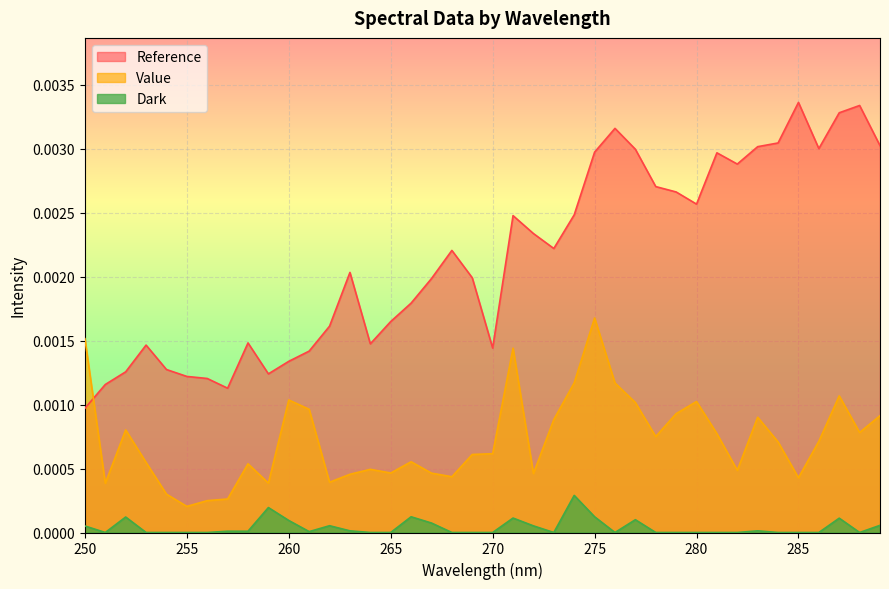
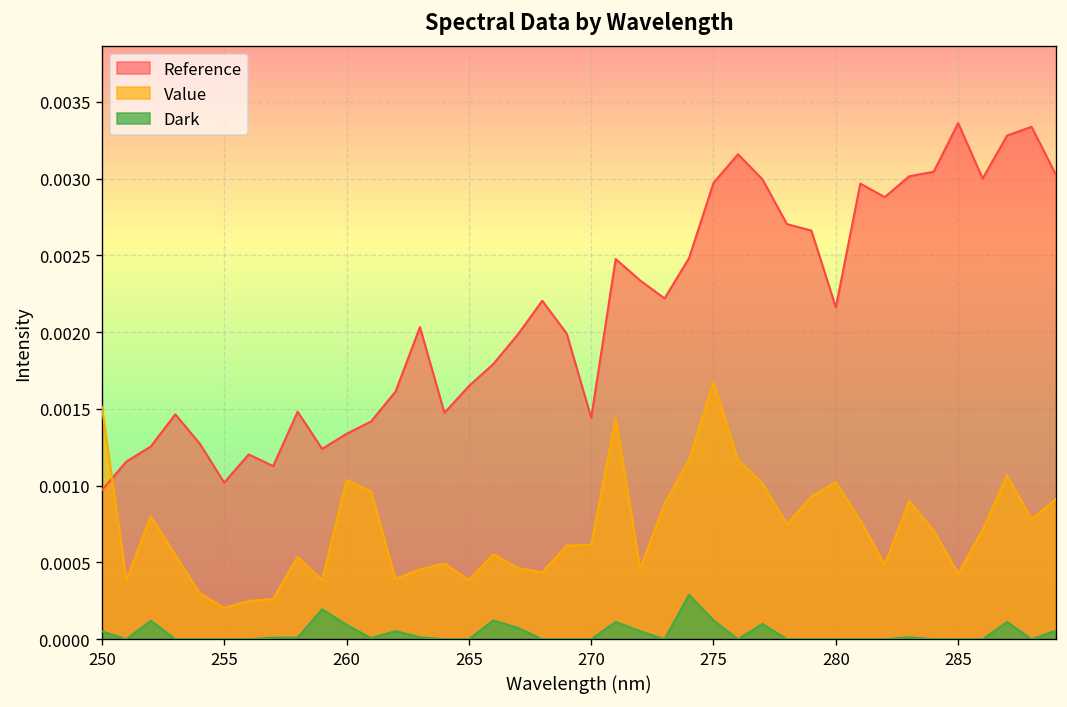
  {
    "Reference": {
      "250": 0.00097,
-     "255": 0.00122,
+     "255": 0.00102,
      "260": 0.00134,
      "265": 0.00165,
      "270": 0.00144,
      "275": 0.00297,
-     "280": 0.00257,
+     "280": 0.00216,
      "285": 0.00336
    },
    "Value": {
      "250": 0.00152,
      "255": 0.00020,
      "260": 0.00104,
-     "265": 0.00047,
+     "265": 0.00039,
      "270": 0.00062,
      "275": 0.00168,
      "280": 0.00102,
      "285": 0.00043
    },
    "Dark": {
      "250": 0.00005,
      "255": 0.00000,
      "260": 0.00009,
      "265": 0.00000,
      "270": 0.00000,
      "275": 0.00012,
      "280": 0.00000,
      "285": 0.00000
    }
  }
